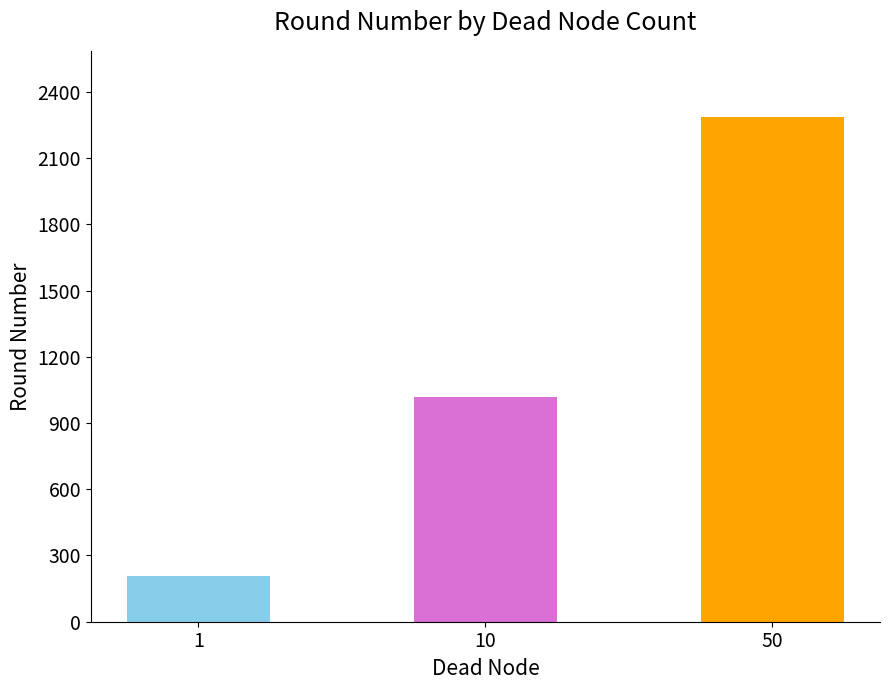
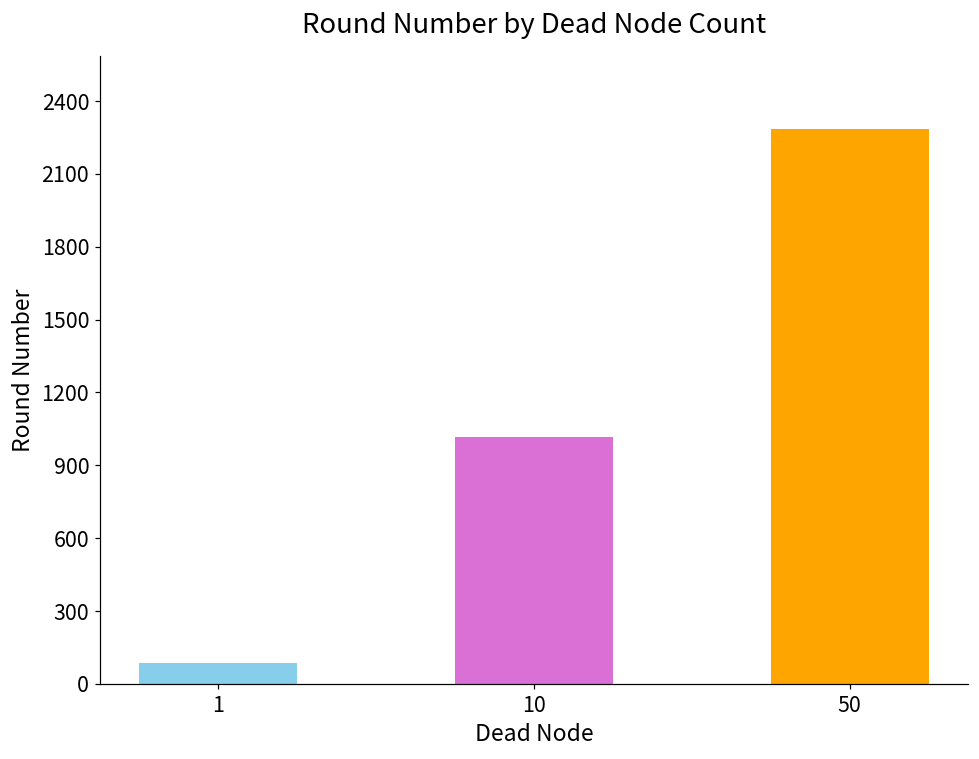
  {
-   "1": 210,
+   "1": 80,
    "10": 1020,
    "50": 2290
  }
